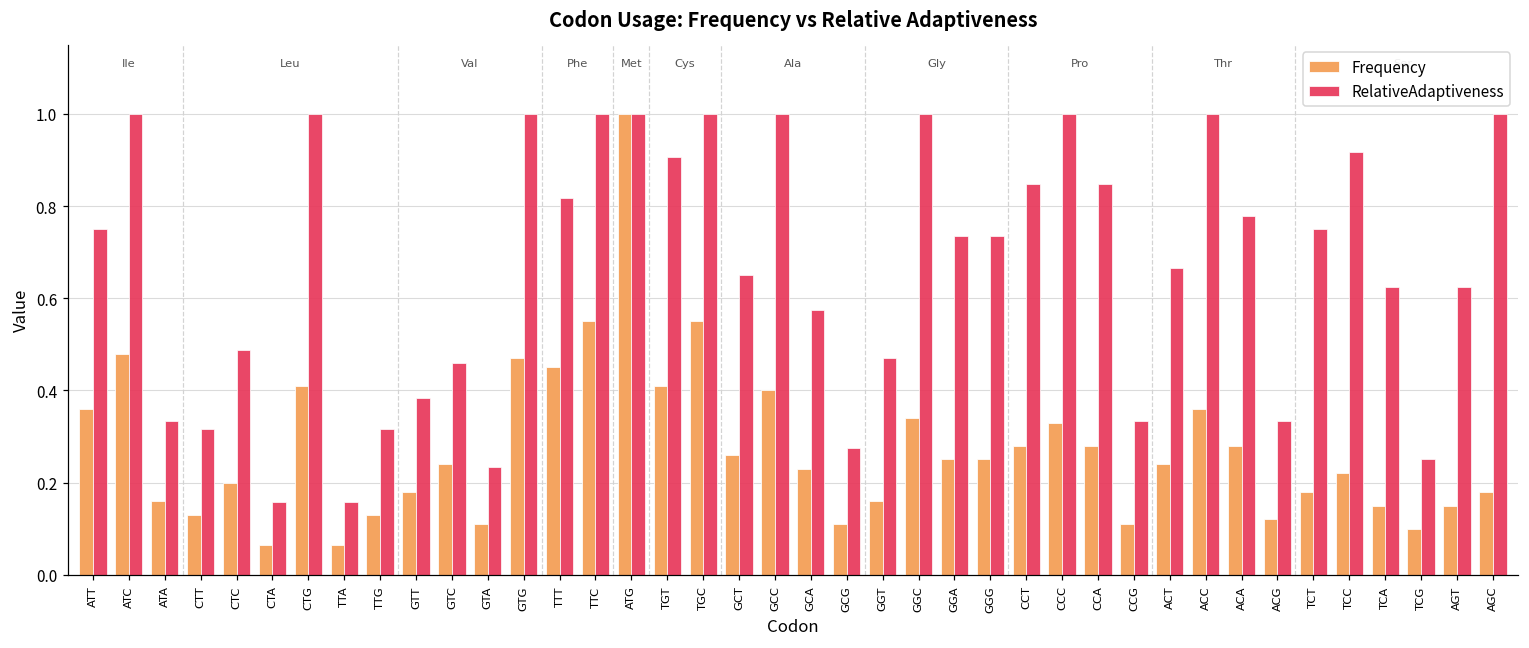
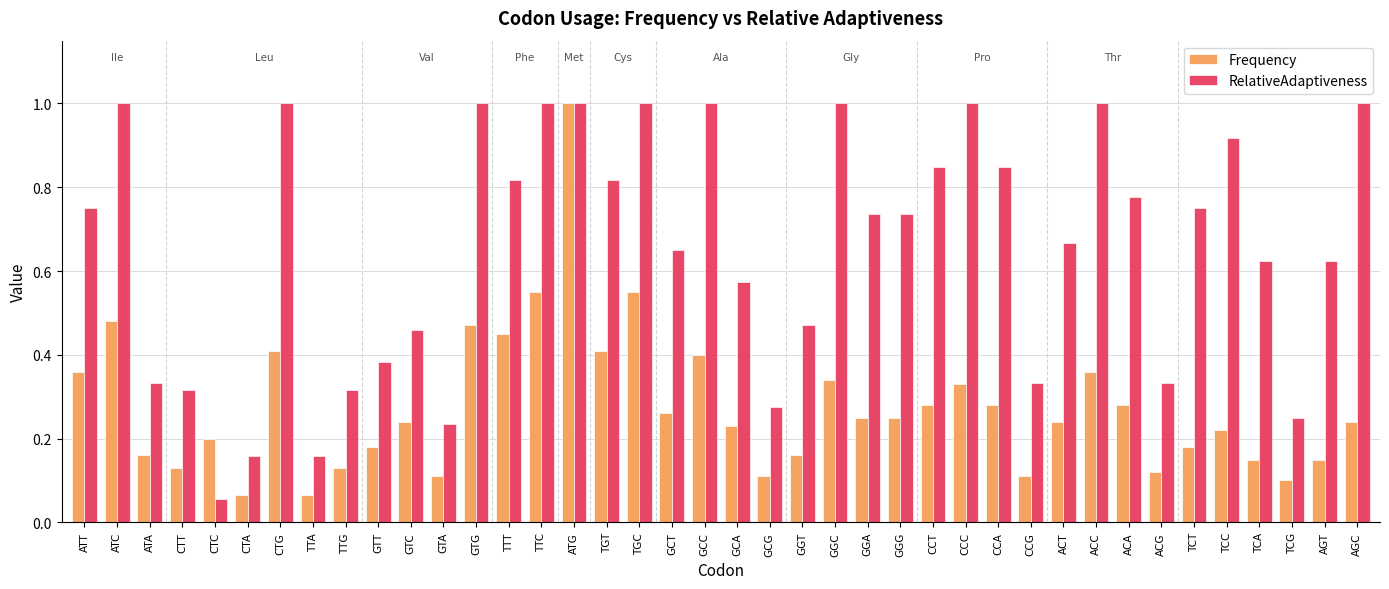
  {
    "Frequency": {
      "ATT": 0.36,
      "ATC": 0.48,
      "ATA": 0.16,
      "CTT": 0.13,
      "CTC": 0.20,
      "CTA": 0.07,
      "CTG": 0.41,
      "TTA": 0.07,
      "TTG": 0.13,
      "GTT": 0.18,
      "GTC": 0.24,
      "GTA": 0.11,
      "GTG": 0.47,
      "TTT": 0.45,
      "TTC": 0.55,
      "ATG": 1.00,
      "TGT": 0.41,
      "TGC": 0.55,
      "GCT": 0.26,
      "GCC": 0.40,
      "GCA": 0.23,
      "GCG": 0.11,
      "GGT": 0.16,
      "GGC": 0.34,
      "GGA": 0.25,
      "GGG": 0.25,
      "CCT": 0.28,
      "CCC": 0.33,
      "CCA": 0.28,
      "CCG": 0.11,
      "ACT": 0.24,
      "ACC": 0.36,
      "ACA": 0.28,
      "ACG": 0.12,
      "TCT": 0.18,
      "TCC": 0.22,
      "TCA": 0.15,
      "TCG": 0.10,
      "AGT": 0.15,
-     "AGC": 0.18
+     "AGC": 0.24
    },
    "RelativeAdaptiveness": {
      "ATT": 0.75,
      "ATC": 1.00,
      "ATA": 0.33,
      "CTT": 0.32,
-     "CTC": 0.49,
+     "CTC": 0.06,
      "CTA": 0.16,
      "CTG": 1.00,
      "TTA": 0.16,
      "TTG": 0.32,
      "GTT": 0.38,
      "GTC": 0.46,
      "GTA": 0.23,
      "GTG": 1.00,
      "TTT": 0.82,
      "TTC": 1.00,
      "ATG": 1.00,
-     "TGT": 0.91,
+     "TGT": 0.82,
      "TGC": 1.00,
      "GCT": 0.65,
      "GCC": 1.00,
      "GCA": 0.58,
      "GCG": 0.28,
      "GGT": 0.47,
      "GGC": 1.00,
      "GGA": 0.74,
      "GGG": 0.74,
      "CCT": 0.85,
      "CCC": 1.00,
      "CCA": 0.85,
      "CCG": 0.33,
      "ACT": 0.67,
      "ACC": 1.00,
      "ACA": 0.78,
      "ACG": 0.33,
      "TCT": 0.75,
      "TCC": 0.92,
      "TCA": 0.63,
      "TCG": 0.25,
      "AGT": 0.63,
      "AGC": 1.00
    }
  }
